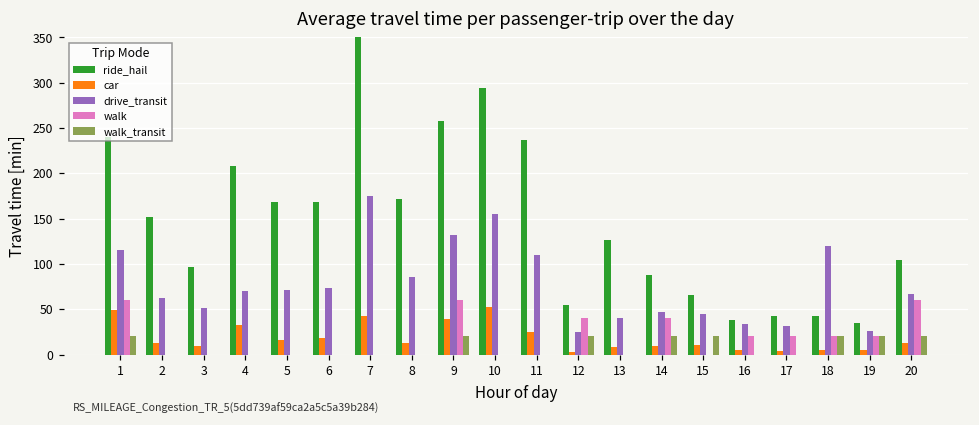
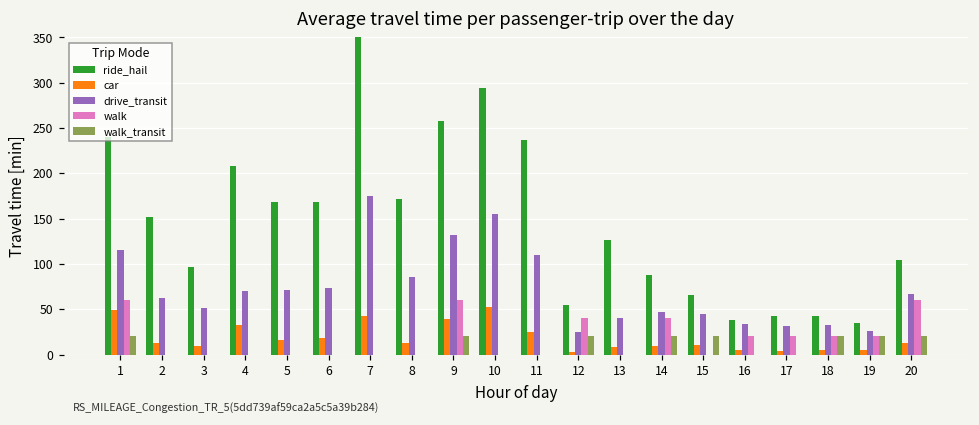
  {
    "ride_hail": {
      "2": 150,
      "3": 100,
      "4": 210,
      "5": 170,
      "6": 170,
      "7": 350,
      "8": 170,
      "9": 260,
      "10": 290,
      "11": 240,
      "12": 60,
      "13": 130,
      "14": 90,
      "15": 70,
      "16": 40,
      "17": 40,
      "18": 40,
      "19": 30,
      "20": 100
    },
    "car": {
      "1": 50,
      "2": 10,
      "3": 10,
      "4": 30,
      "5": 20,
      "6": 20,
      "7": 40,
      "8": 10,
      "9": 40,
      "10": 50,
      "11": 20,
      "12": 0,
      "13": 10,
      "14": 10,
      "15": 10,
      "16": 10,
      "17": 0,
      "18": 10,
      "19": 10,
      "20": 10
    },
    "drive_transit": {
      "1": 120,
      "2": 60,
      "3": 50,
      "4": 70,
      "5": 70,
      "6": 70,
      "7": 180,
      "8": 90,
      "9": 130,
      "10": 160,
      "11": 110,
      "12": 20,
      "13": 40,
      "14": 50,
      "15": 50,
      "16": 30,
      "17": 30,
-     "18": 120,
+     "18": 30,
      "19": 30,
      "20": 70
    },
    "walk": {
      "1": 60,
      "2": 0,
      "3": 0,
      "4": 0,
      "5": 0,
      "6": 0,
      "7": 0,
      "8": 0,
      "9": 60,
      "10": 0,
      "11": 0,
      "12": 40,
      "13": 0,
      "14": 40,
      "15": 0,
      "16": 20,
      "17": 20,
      "18": 20,
      "19": 20,
      "20": 60
    },
    "walk_transit": {
      "1": 20,
      "2": 0,
      "3": 0,
      "4": 0,
      "5": 0,
      "6": 0,
      "7": 0,
      "8": 0,
      "9": 20,
      "10": 0,
      "11": 0,
      "12": 20,
      "13": 0,
      "14": 20,
      "15": 20,
      "16": 0,
      "17": 0,
      "18": 20,
      "19": 20,
      "20": 20
    }
  }
